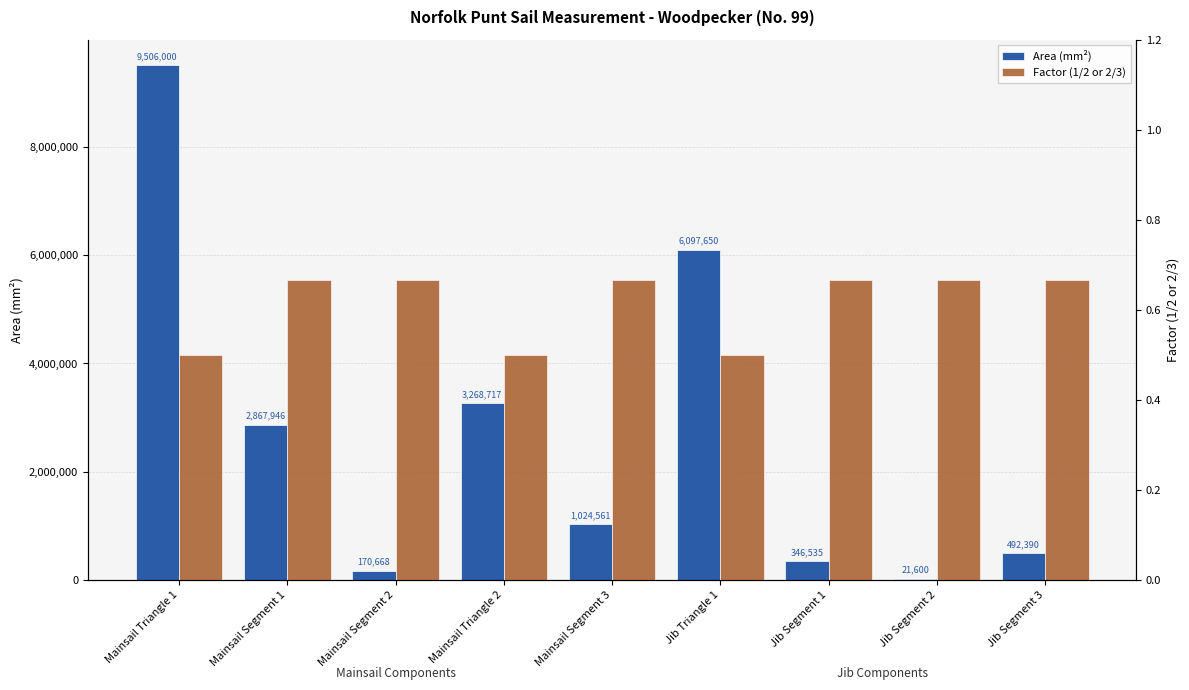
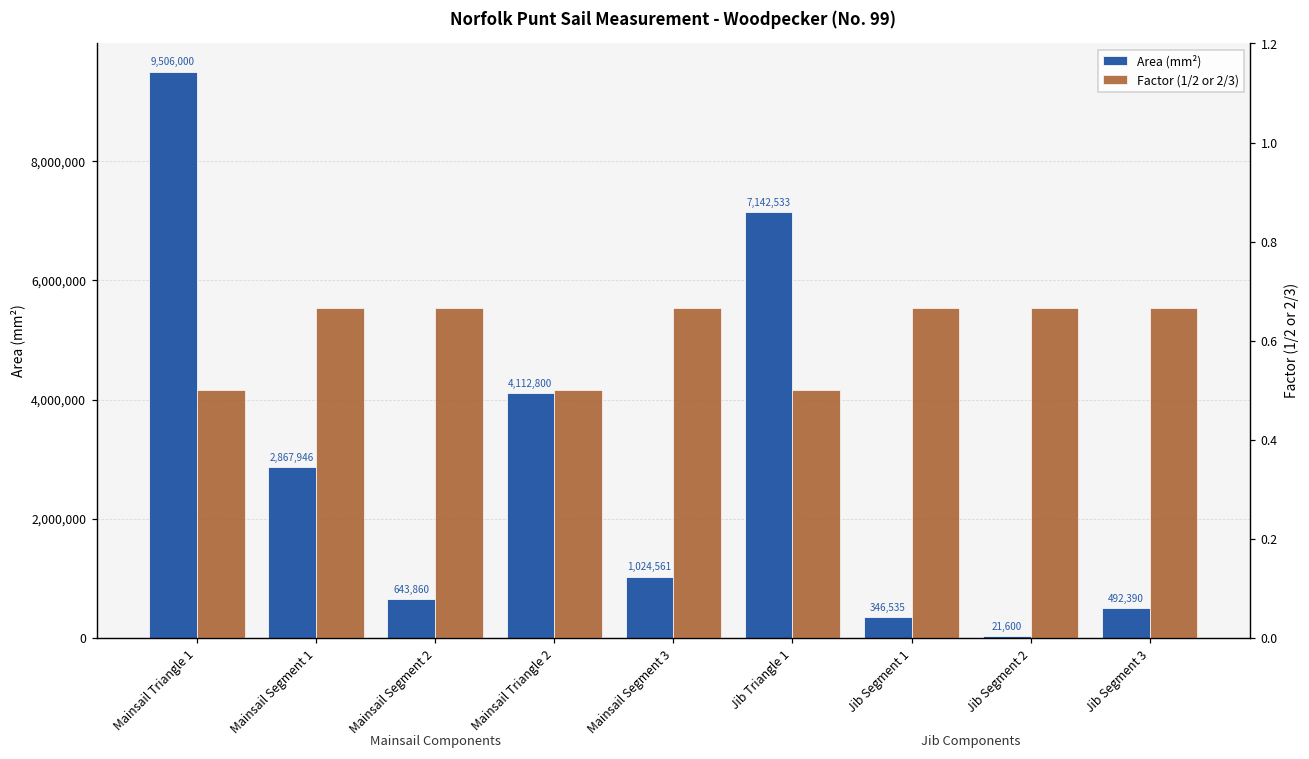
  {
    "Area (mm²)": {
      "Mainsail Triangle 1": "9,506,000",
      "Mainsail Segment 1": "2,867,946",
-     "Mainsail Segment 2": "170,668",
-     "Mainsail Triangle 2": "3,268,717",
+     "Mainsail Segment 2": "643,860",
+     "Mainsail Triangle 2": "4,112,800",
      "Mainsail Segment 3": "1,024,561",
-     "Jib Triangle 1": "6,097,650",
+     "Jib Triangle 1": "7,142,533",
      "Jib Segment 1": "346,535",
      "Jib Segment 2": "21,600",
      "Jib Segment 3": "492,390"
    }
  }
